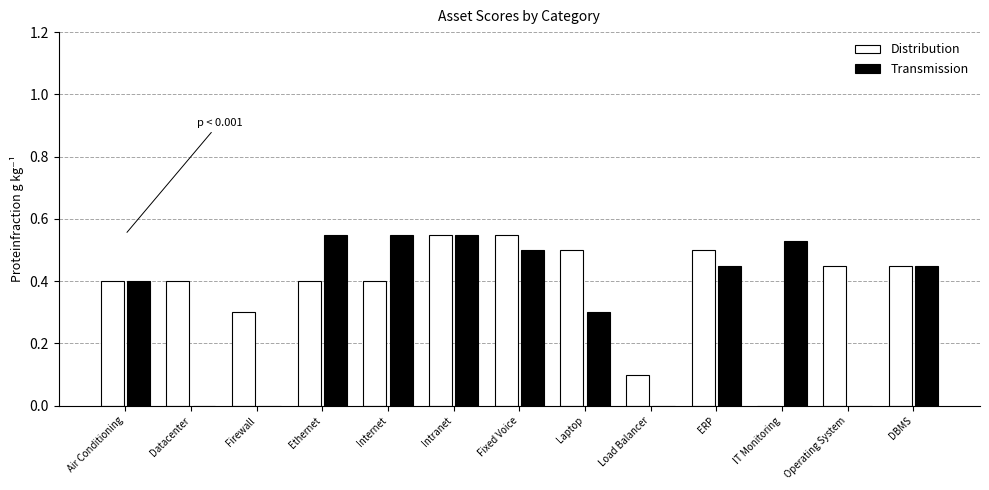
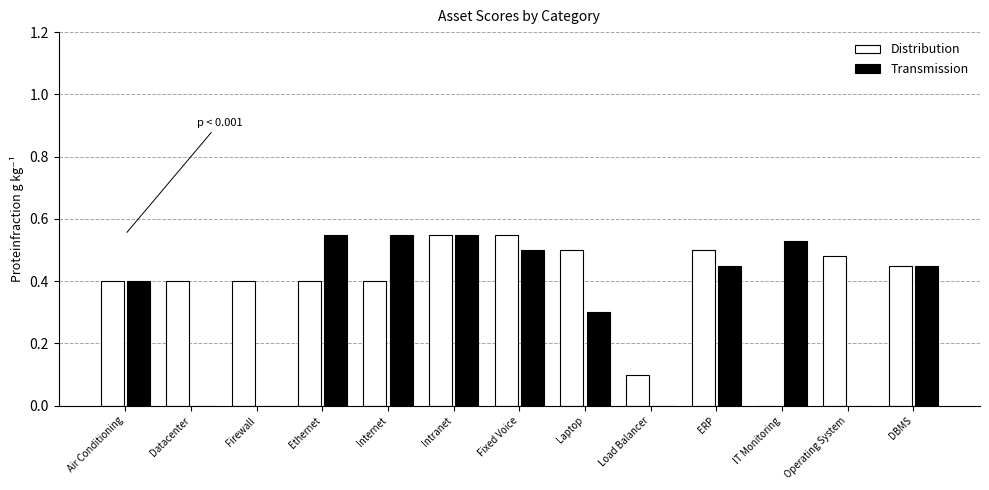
  {
    "Distribution": {
      "Air Conditioning": 0.40,
      "Datacenter": 0.40,
-     "Firewall": 0.3,
+     "Firewall": 0.4,
      "Ethernet": 0.40,
      "Internet": 0.40,
      "Intranet": 0.55,
      "Fixed Voice": 0.55,
      "Laptop": 0.50,
      "Load Balancer": 0.10,
      "ERP": 0.50,
      "IT Monitoring": 0.00,
-     "Operating System": 0.45,
+     "Operating System": 0.48,
      "DBMS": 0.45
    },
    "Transmission": {
      "Air Conditioning": 0.40,
      "Datacenter": 0.00,
      "Firewall": 0.00,
      "Ethernet": 0.55,
      "Internet": 0.55,
      "Intranet": 0.55,
      "Fixed Voice": 0.50,
      "Laptop": 0.30,
      "Load Balancer": 0.00,
      "ERP": 0.45,
      "IT Monitoring": 0.53,
      "Operating System": 0.00,
      "DBMS": 0.45
    }
  }
